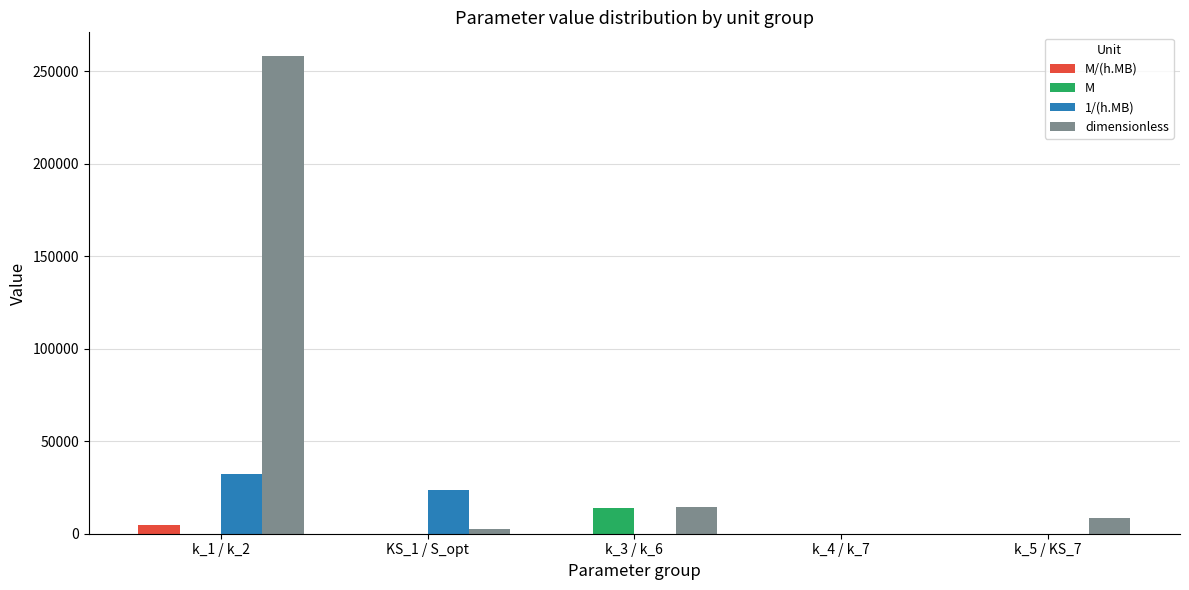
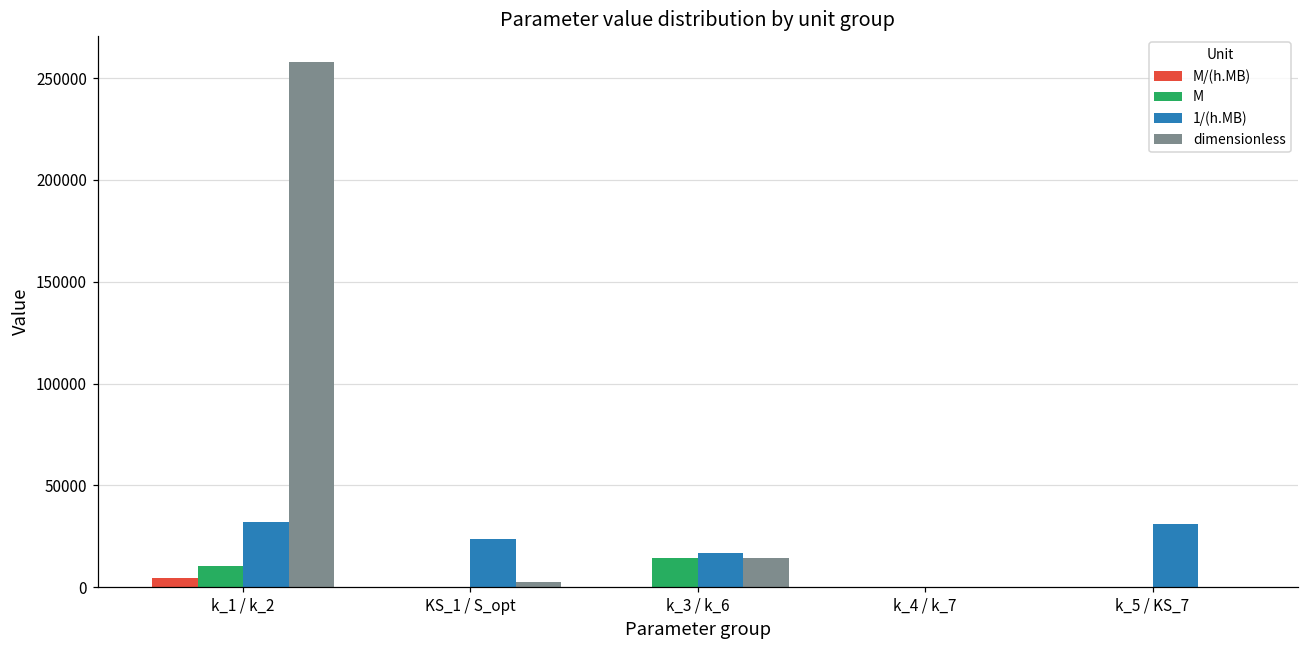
  {
    "M/(h.MB)": {
      "k_1 / k_2": 5000
    },
    "M": {
-     "k_1 / k_2": 0,
+     "k_1 / k_2": 11000,
      "k_3 / k_6": 14000
    },
    "1/(h.MB)": {
      "k_1 / k_2": 32000,
      "KS_1 / S_opt": 24000,
-     "k_3 / k_6": 0,
+     "k_3 / k_6": 17000,
      "k_4 / k_7": 0,
-     "k_5 / KS_7": 0
+     "k_5 / KS_7": 31000
    },
    "dimensionless": {
      "k_1 / k_2": 258000,
      "KS_1 / S_opt": 2000,
      "k_3 / k_6": 14000,
-     "k_5 / KS_7": 8000
+     "k_5 / KS_7": 0
    }
  }
